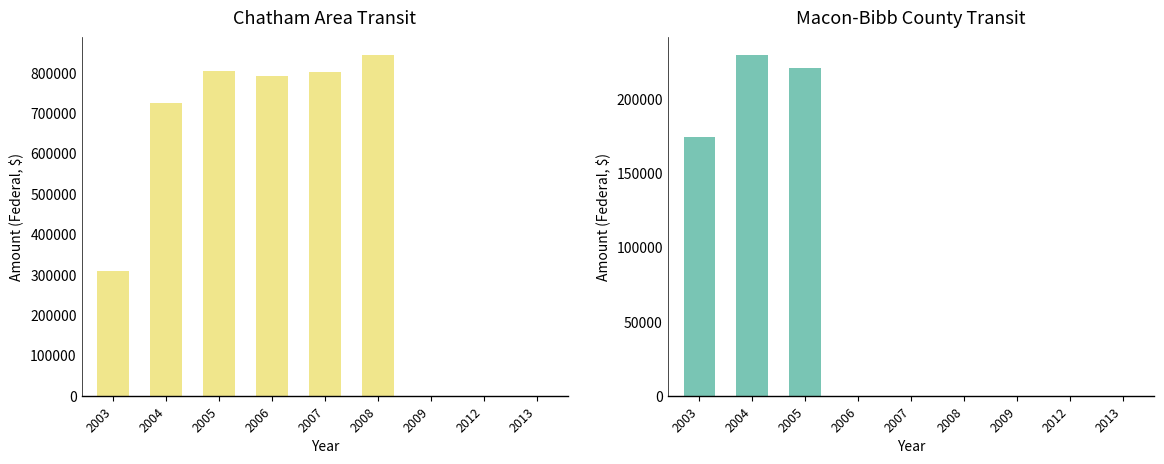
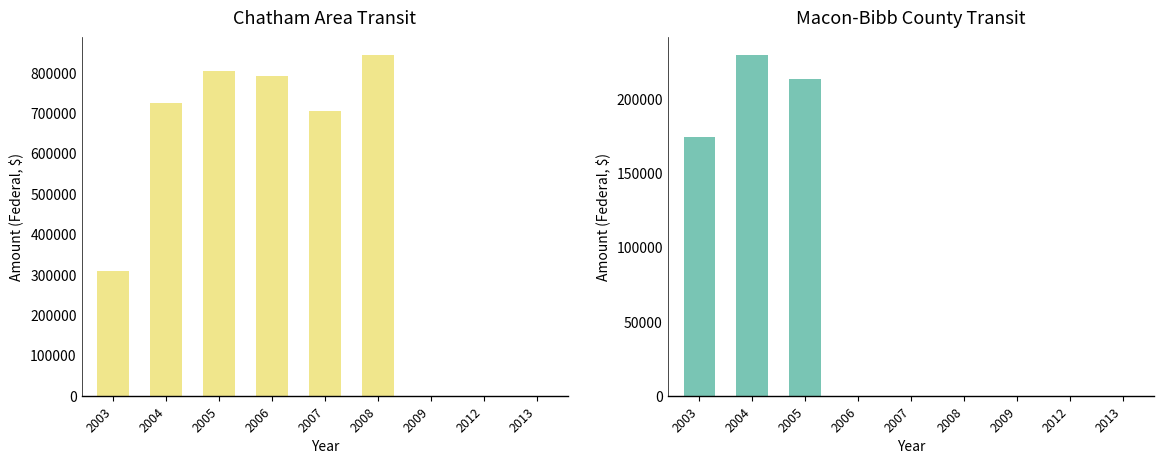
  {
    "Chatham Area Transit": {
      "2003": 310000,
      "2004": 730000,
      "2005": 800000,
      "2006": 790000,
-     "2007": 800000,
+     "2007": 710000,
      "2008": 850000,
      "2009": 0,
      "2012": 0,
      "2013": 0
    },
    "Macon-Bibb County Transit": {
      "2003": 175000,
      "2004": 230000,
-     "2005": 221000,
+     "2005": 213000,
      "2006": 0,
      "2007": 0,
      "2008": 0,
      "2009": 0,
      "2012": 0,
      "2013": 0
    }
  }
